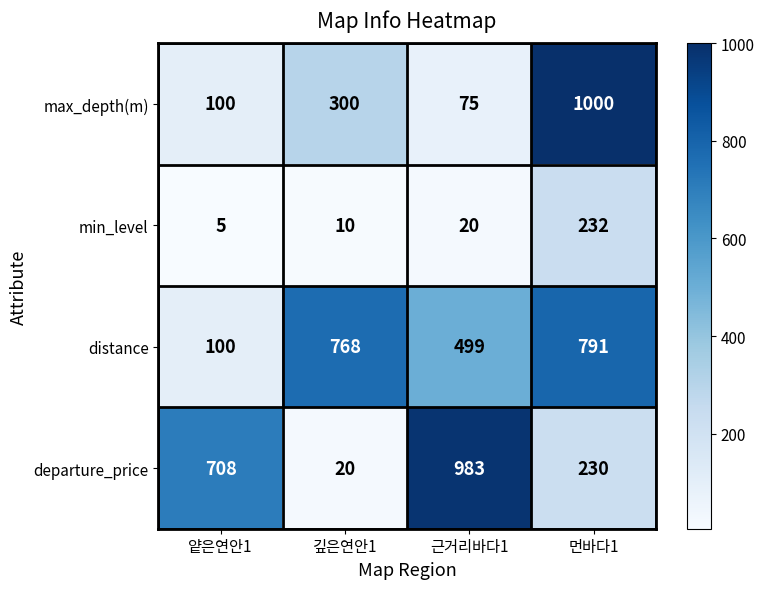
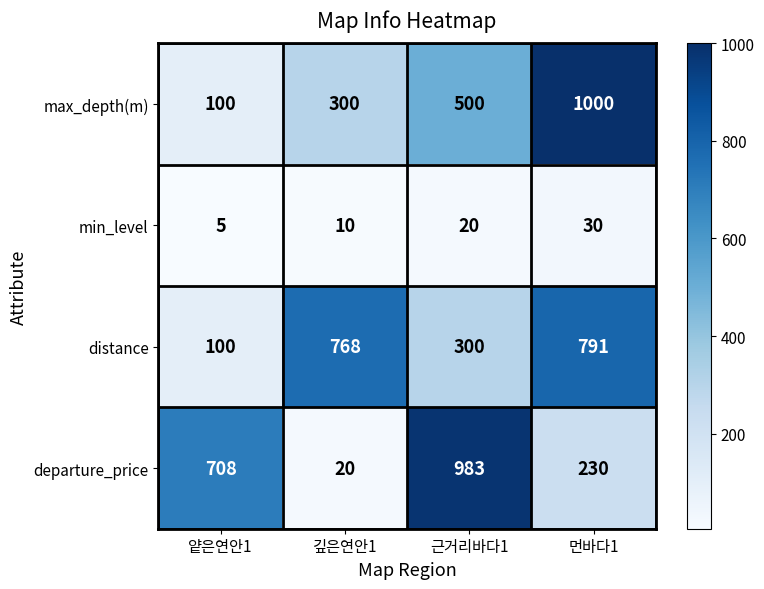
  {
    "max_depth(m)": {
      "얕은연안1": 100,
      "깊은연안1": 300,
-     "근거리바다1": 75,
+     "근거리바다1": 500,
      "먼바다1": 1000
    },
    "min_level": {
      "얕은연안1": 5,
      "깊은연안1": 10,
      "근거리바다1": 20,
-     "먼바다1": 232
+     "먼바다1": 30
    },
    "distance": {
      "얕은연안1": 100,
      "깊은연안1": 768,
-     "근거리바다1": 499,
+     "근거리바다1": 300,
      "먼바다1": 791
    },
    "departure_price": {
      "얕은연안1": 708,
      "깊은연안1": 20,
      "근거리바다1": 983,
      "먼바다1": 230
    }
  }
